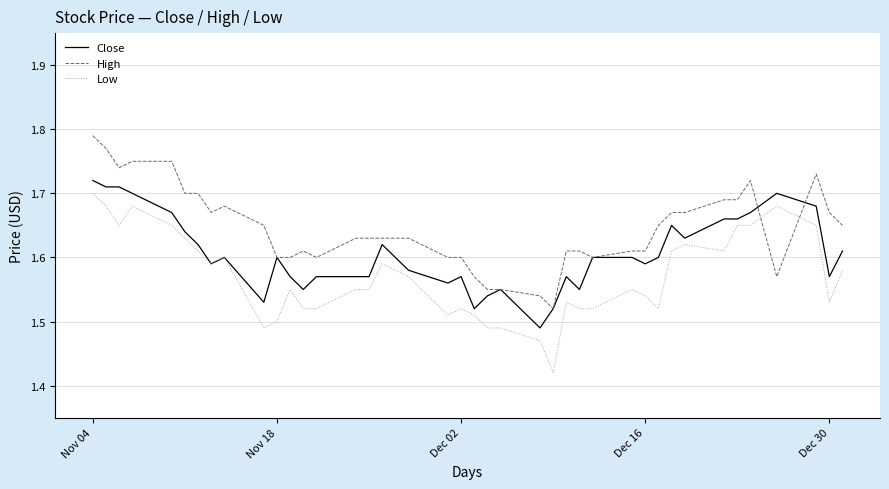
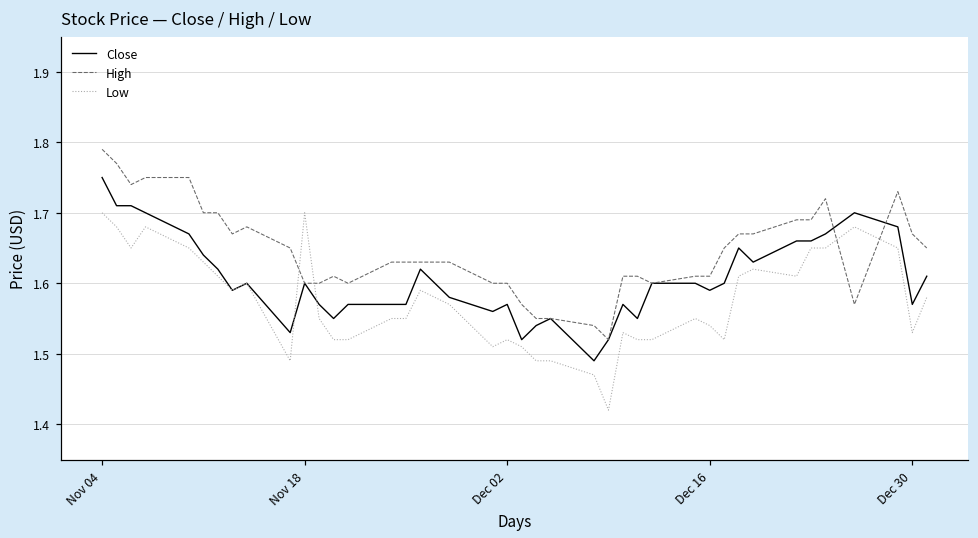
  {
    "Close": {
-     "Nov 04": 1.72,
+     "Nov 04": 1.75,
      "Dec 02": 1.57,
      "Dec 16": 1.59,
      "Dec 30": 1.57
    },
    "High": {
      "Nov 04": 1.79,
      "Dec 02": 1.60,
      "Dec 16": 1.61,
      "Dec 30": 1.67
    },
    "Low": {
      "Nov 04": 1.7,
-     "Nov 18": 1.5,
+     "Nov 18": 1.7,
      "Dec 02": 1.52,
      "Dec 16": 1.54,
      "Dec 30": 1.53
    }
  }
